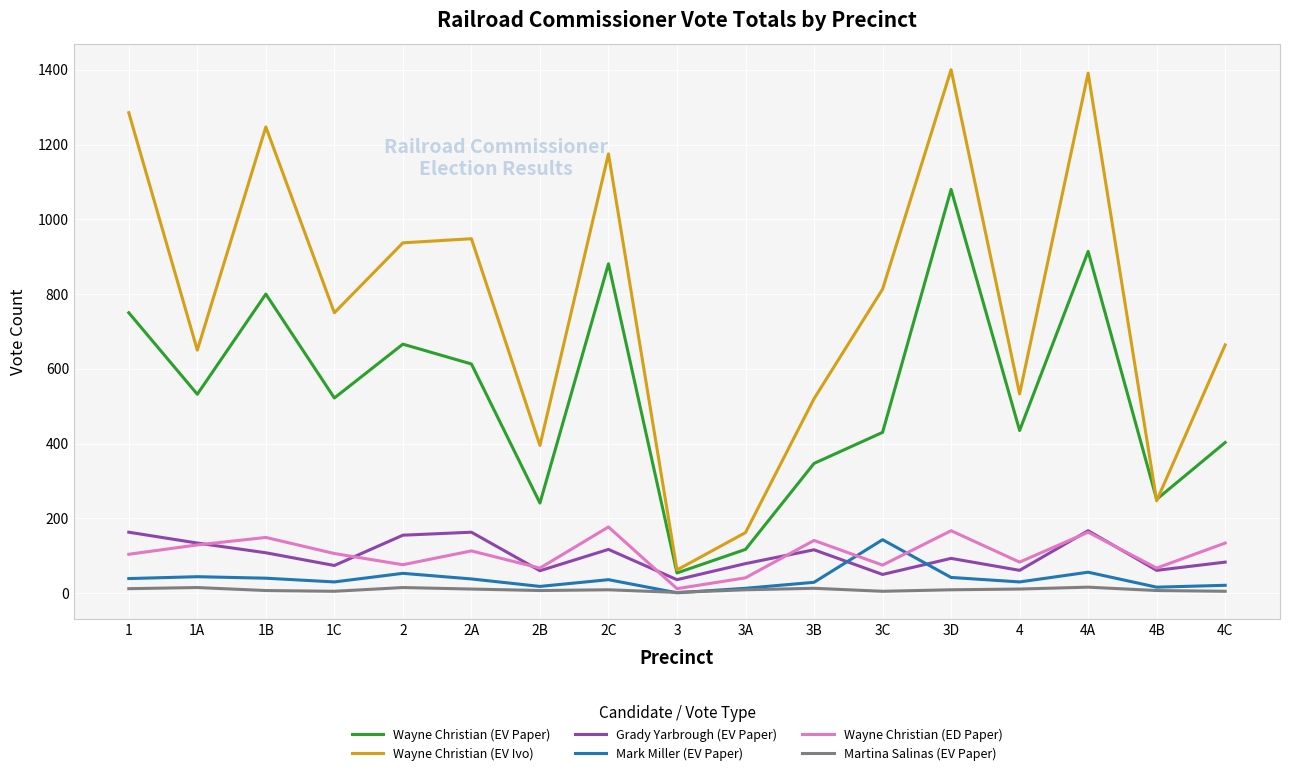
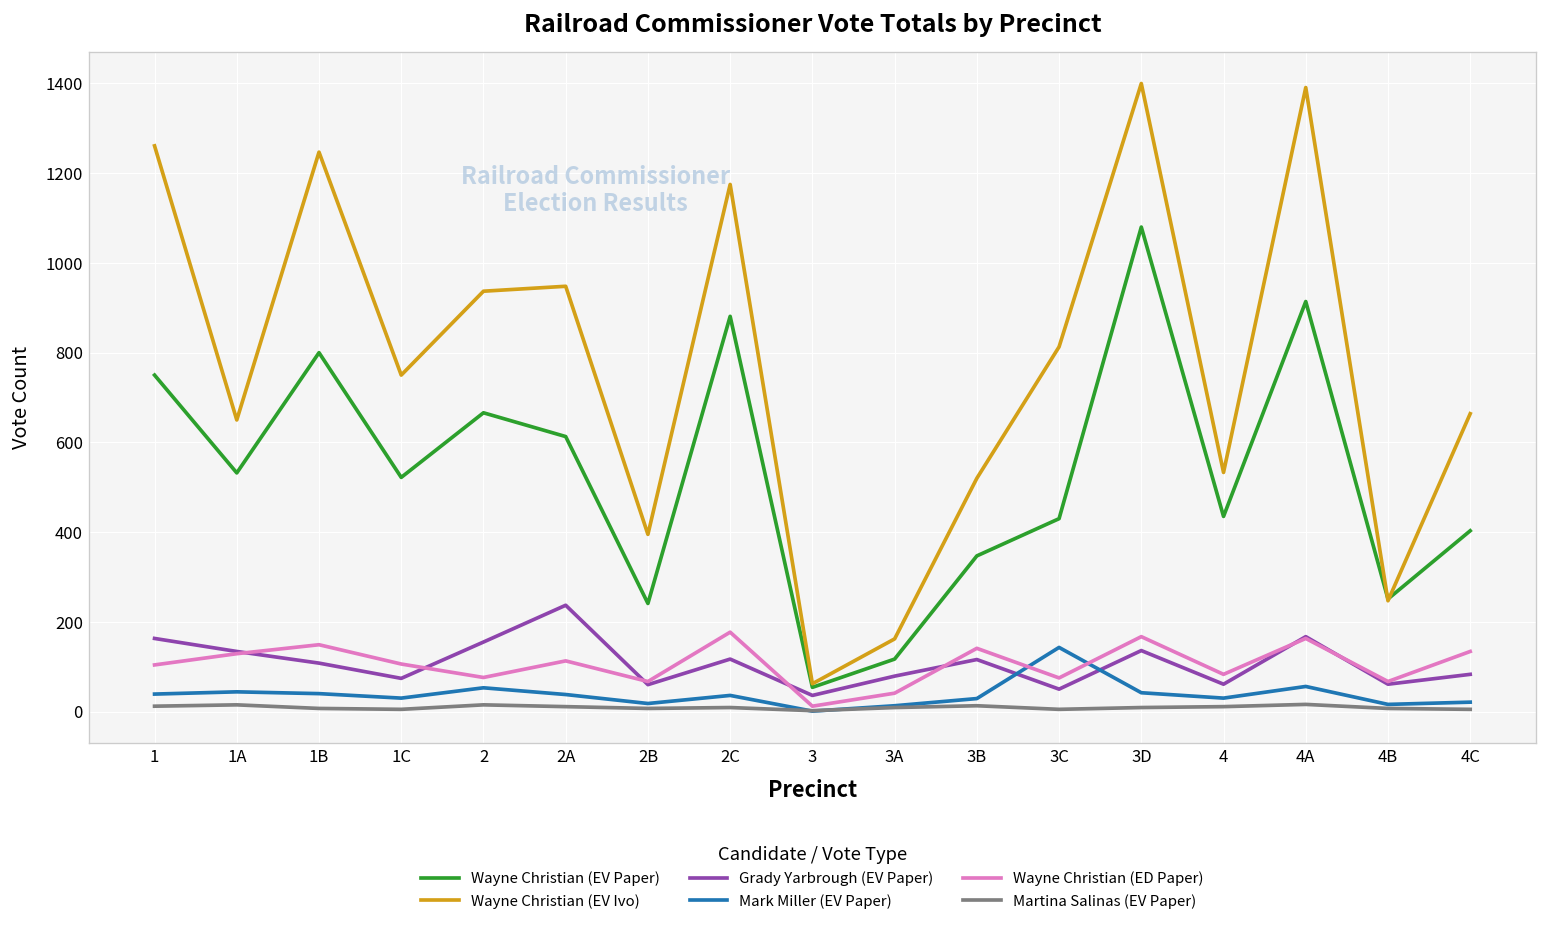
  {
    "Wayne Christian (EV Paper)": {
      "1": 750,
      "1A": 530,
      "1B": 800,
      "1C": 520,
      "2": 670,
      "2A": 610,
      "2B": 240,
      "2C": 880,
      "3": 50,
      "3A": 120,
      "3B": 350,
      "3C": 430,
      "3D": 1080,
      "4": 440,
      "4A": 910,
      "4C": 400
    },
    "Wayne Christian (EV Ivo)": {
-     "1": 1290,
+     "1": 1260,
      "1A": 650,
      "1B": 1250,
      "1C": 750,
      "2": 940,
      "2A": 950,
      "2B": 400,
      "2C": 1180,
      "3": 60,
      "3A": 160,
      "3B": 520,
      "3C": 810,
      "3D": 1400,
      "4": 530,
      "4A": 1390,
      "4C": 660
    },
    "Grady Yarbrough (EV Paper)": {
      "1": 160,
      "1B": 110,
      "1C": 70,
      "2": 160,
-     "2A": 160,
+     "2A": 240,
      "2B": 60,
      "2C": 120,
      "3": 40,
      "3A": 80,
      "3B": 120,
      "3C": 50,
-     "3D": 90,
+     "3D": 140,
      "4": 60,
      "4C": 80
    },
    "Mark Miller (EV Paper)": {
      "1": 40,
      "1A": 40,
      "1B": 40,
      "1C": 30,
      "2": 50,
      "2A": 40,
      "2B": 20,
      "2C": 40,
      "3B": 30,
      "3C": 140,
      "3D": 40,
      "4": 30,
      "4A": 60,
      "4B": 20,
      "4C": 20
    },
    "Wayne Christian (ED Paper)": {
      "1": 100,
      "1B": 150,
      "1C": 110,
      "2": 80,
      "2A": 110,
      "2B": 70,
      "2C": 180,
      "3": 10,
      "3A": 40,
      "3B": 140,
      "3C": 80,
      "3D": 170,
      "4": 80,
      "4C": 130
    },
    "Martina Salinas (EV Paper)": {
      "1": 10,
      "1A": 20,
      "1B": 10,
      "1C": 10,
      "2": 20,
      "2A": 10,
      "2B": 10,
      "2C": 10,
      "3B": 10,
      "3C": 10,
      "3D": 10,
      "4": 10,
      "4A": 20,
      "4B": 10,
      "4C": 10
    }
  }
